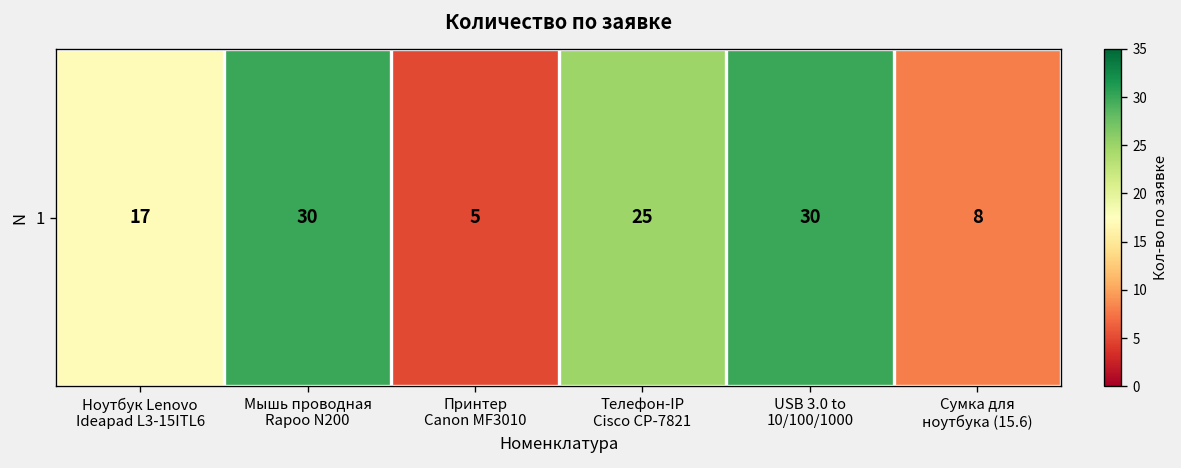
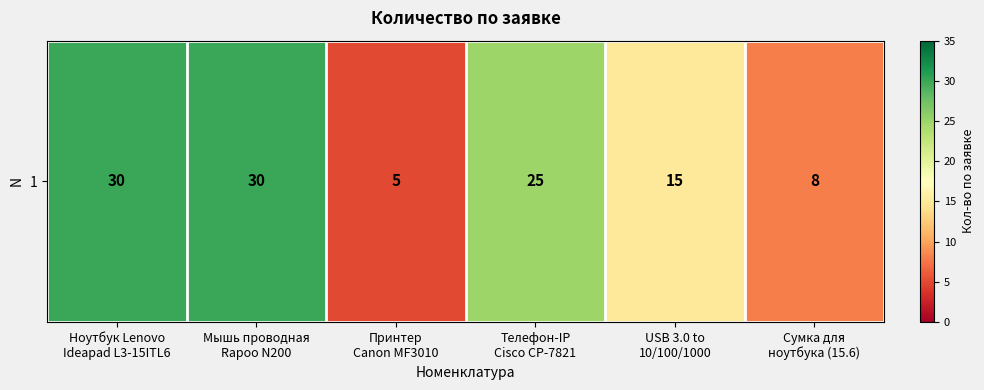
  {
    "1": {
-     "Ноутбук Lenovo Ideapad L3-15ITL6": 17,
+     "Ноутбук Lenovo Ideapad L3-15ITL6": 30,
      "Мышь проводная Rapoo N200": 30,
      "Принтер Canon MF3010": 5,
      "Телефон-IP Cisco CP-7821": 25,
-     "USB 3.0 to 10/100/1000": 30,
+     "USB 3.0 to 10/100/1000": 15,
      "Сумка для ноутбука (15.6)": 8
    }
  }
